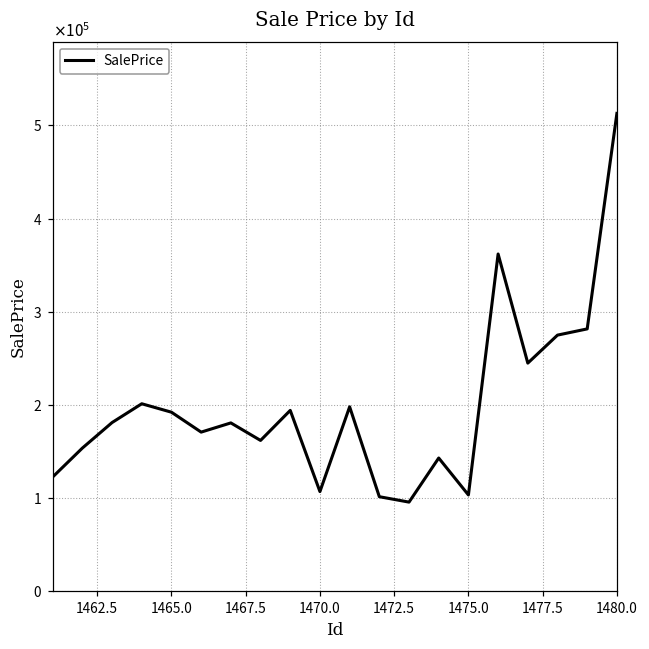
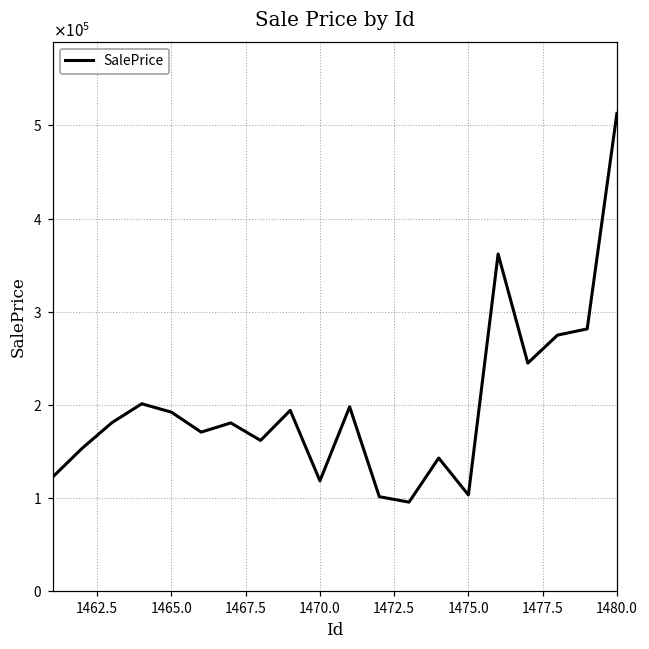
  {
    "1465.0": 190000,
-   "1470.0": 110000,
+   "1470.0": 120000,
    "1475.0": 100000,
    "1480.0": 510000
  }
